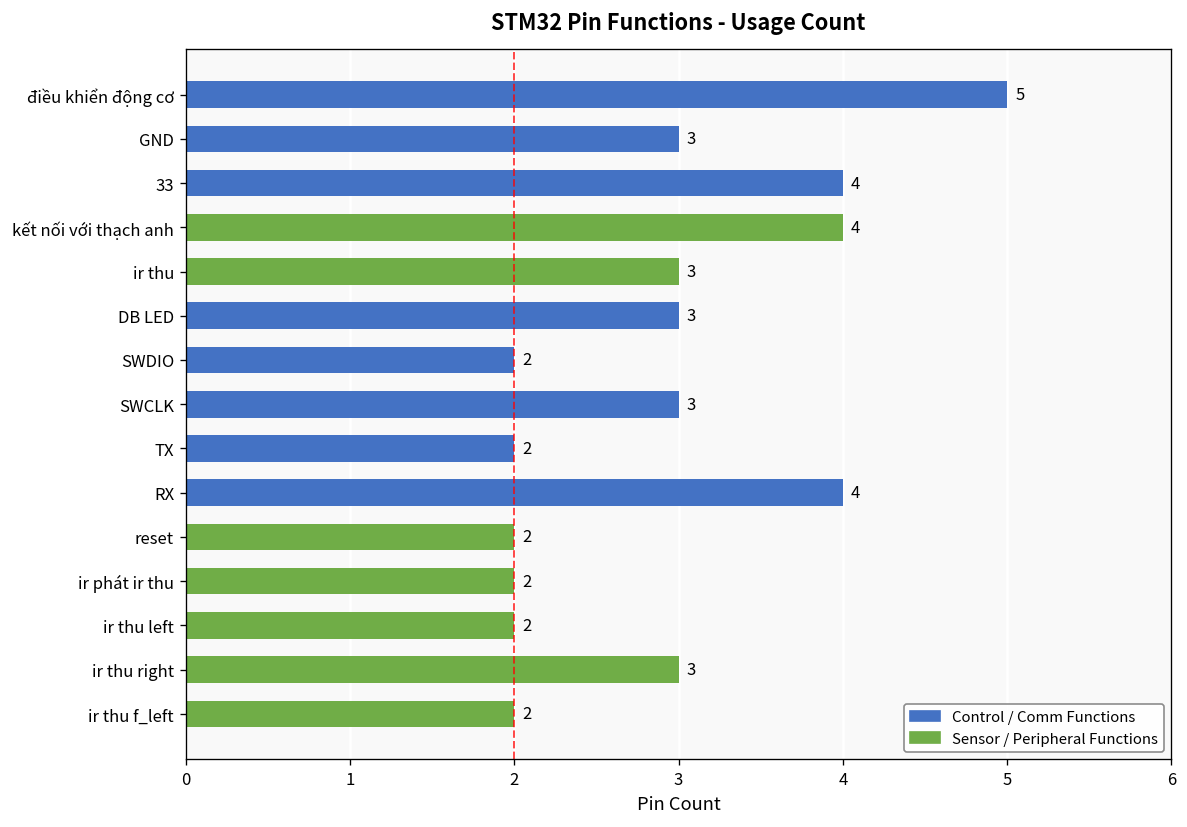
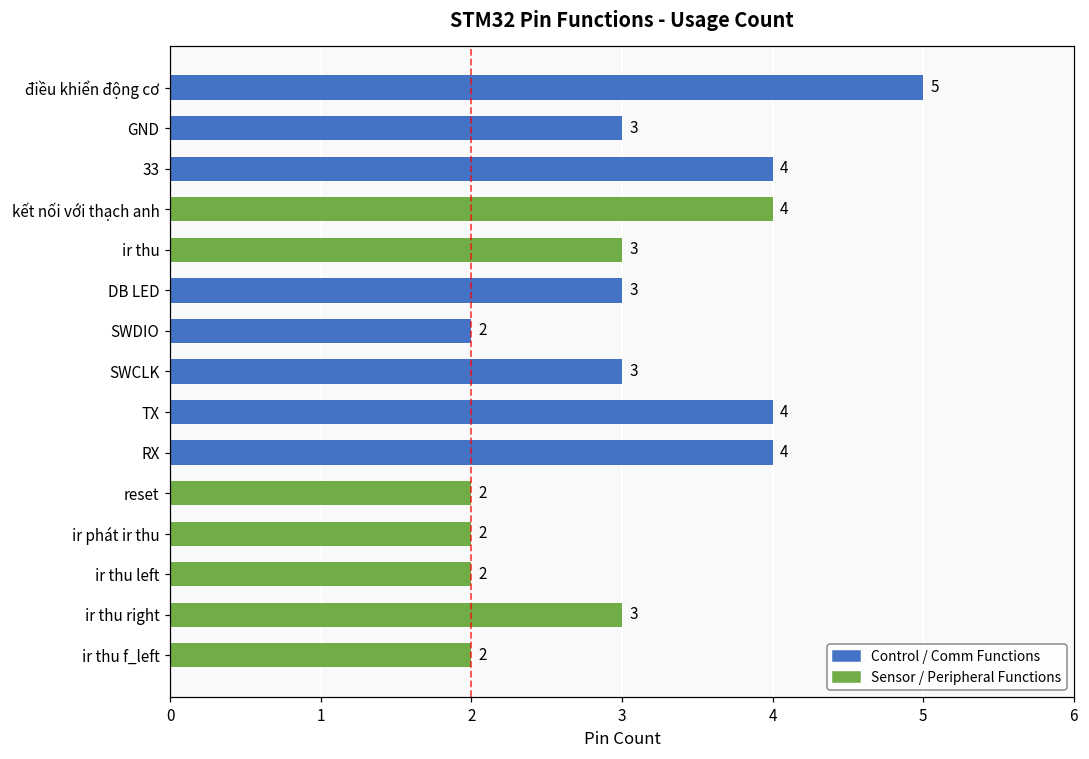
  {
    "điều khiển động cơ": 5,
    "GND": 3,
    "33": 4,
    "kết nối với thạch anh": 4,
    "ir thu": 3,
    "DB LED": 3,
    "SWDIO": 2,
    "SWCLK": 3,
-   "TX": 2,
+   "TX": 4,
    "RX": 4,
    "reset": 2,
    "ir phát ir thu": 2,
    "ir thu left": 2,
    "ir thu right": 3,
    "ir thu f_left": 2
  }
